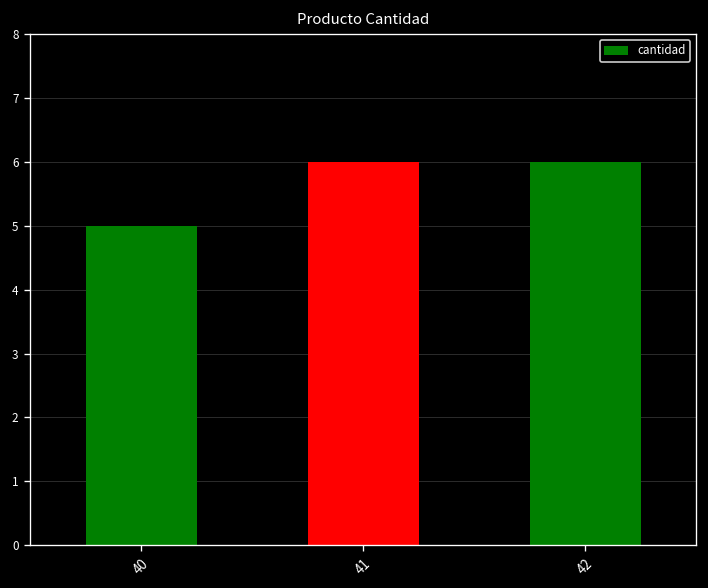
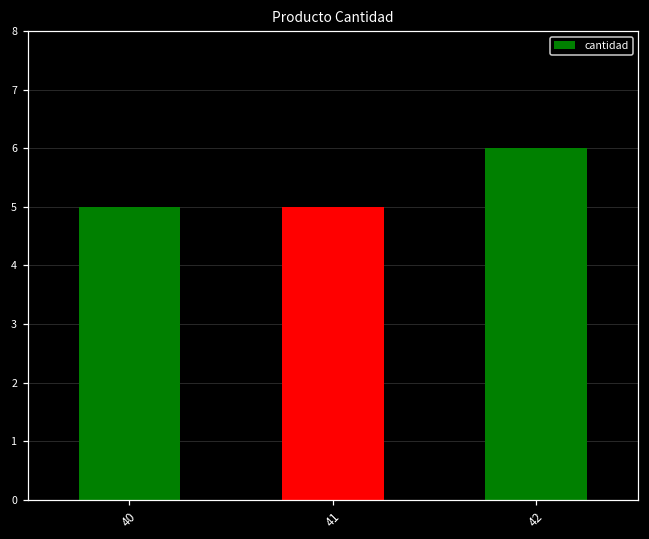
  {
    "40": 5,
-   "41": 6,
+   "41": 5,
    "42": 6
  }
